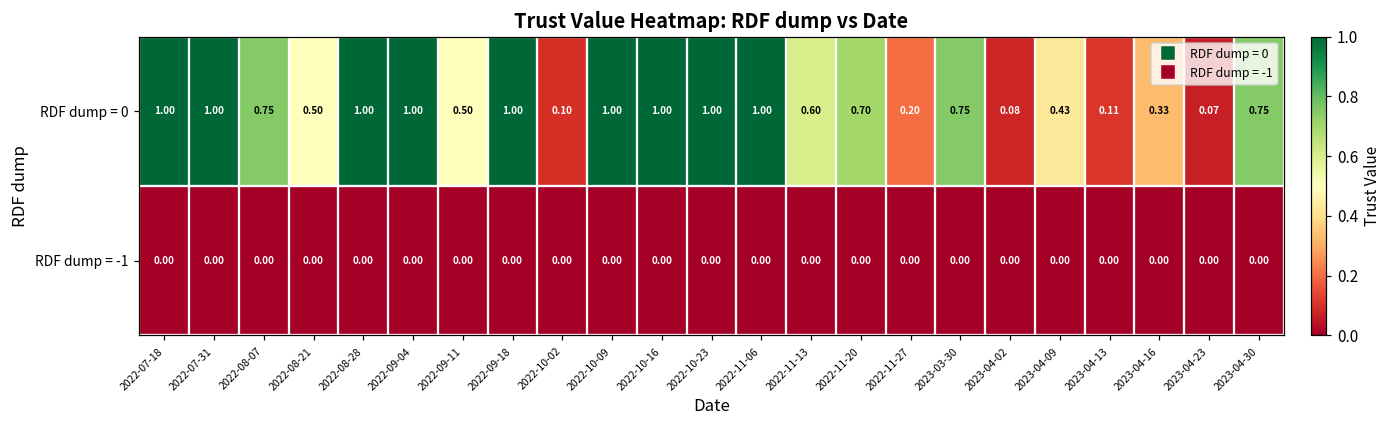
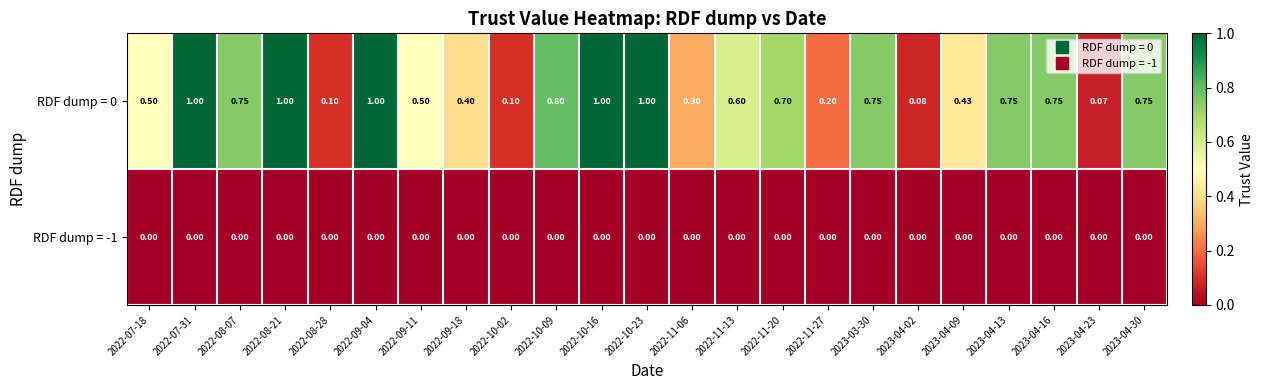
  {
    "RDF dump = 0": {
-     "2022-07-18": 1.00,
+     "2022-07-18": 0.50,
      "2022-07-31": 1.00,
      "2022-08-07": 0.75,
-     "2022-08-21": 0.50,
-     "2022-08-28": 1.00,
+     "2022-08-21": 1.00,
+     "2022-08-28": 0.10,
      "2022-09-04": 1.00,
      "2022-09-11": 0.50,
-     "2022-09-18": 1.00,
+     "2022-09-18": 0.40,
      "2022-10-02": 0.10,
-     "2022-10-09": 1.00,
+     "2022-10-09": 0.80,
      "2022-10-16": 1.00,
      "2022-10-23": 1.00,
-     "2022-11-06": 1.00,
+     "2022-11-06": 0.30,
      "2022-11-13": 0.60,
      "2022-11-20": 0.70,
      "2022-11-27": 0.20,
      "2023-03-30": 0.75,
      "2023-04-02": 0.08,
      "2023-04-09": 0.43,
-     "2023-04-13": 0.11,
-     "2023-04-16": 0.33,
+     "2023-04-13": 0.75,
+     "2023-04-16": 0.75,
      "2023-04-23": 0.07,
      "2023-04-30": 0.75
    },
    "RDF dump = -1": {
      "2022-07-18": 0.00,
      "2022-07-31": 0.00,
      "2022-08-07": 0.00,
      "2022-08-21": 0.00,
      "2022-08-28": 0.00,
      "2022-09-04": 0.00,
      "2022-09-11": 0.00,
      "2022-09-18": 0.00,
      "2022-10-02": 0.00,
      "2022-10-09": 0.00,
      "2022-10-16": 0.00,
      "2022-10-23": 0.00,
      "2022-11-06": 0.00,
      "2022-11-13": 0.00,
      "2022-11-20": 0.00,
      "2022-11-27": 0.00,
      "2023-03-30": 0.00,
      "2023-04-02": 0.00,
      "2023-04-09": 0.00,
      "2023-04-13": 0.00,
      "2023-04-16": 0.00,
      "2023-04-23": 0.00,
      "2023-04-30": 0.00
    }
  }
